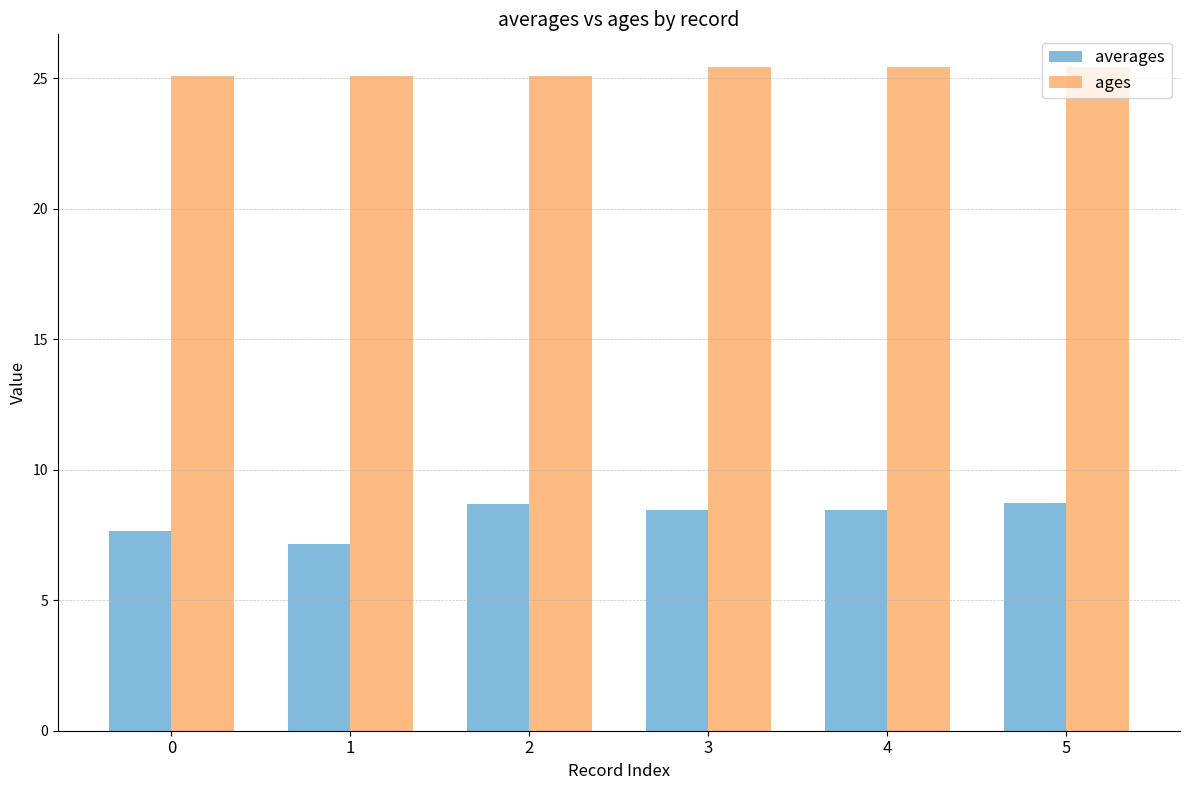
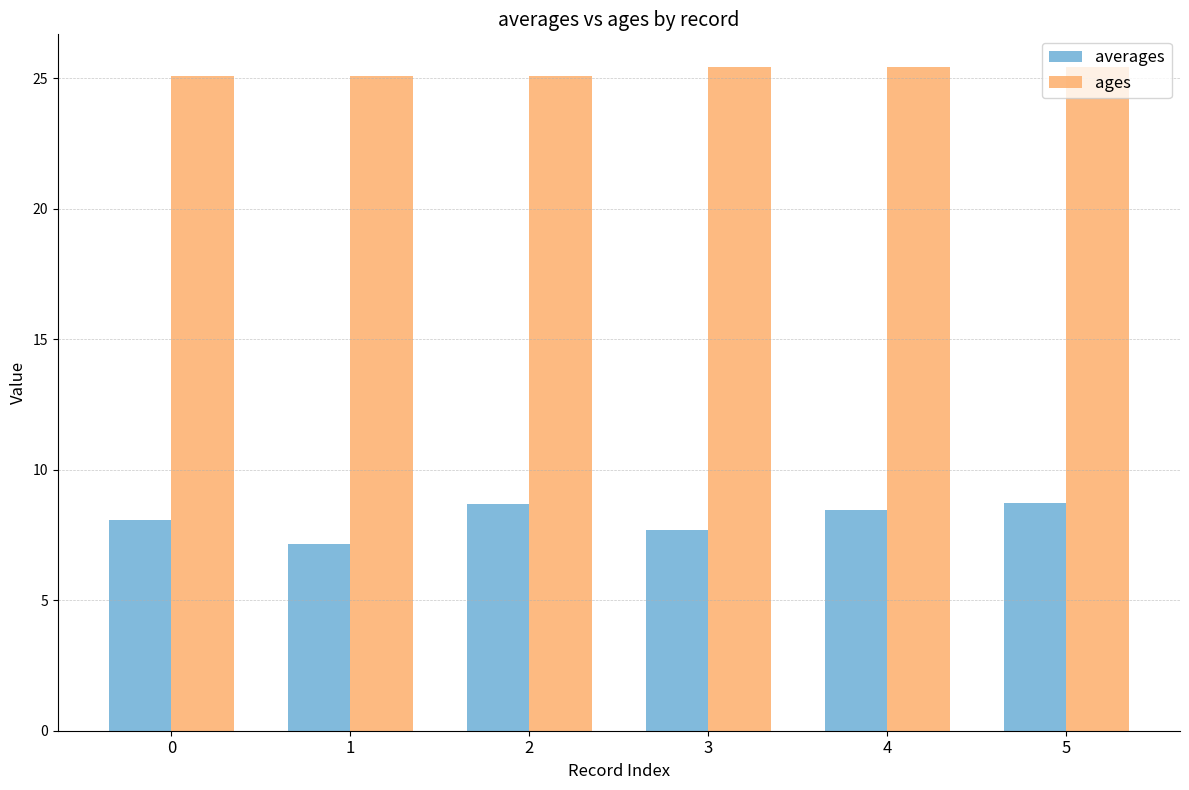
  {
    "averages": {
-     "0": 7.7,
+     "0": 8.1,
      "1": 7.1,
      "2": 8.7,
-     "3": 8.4,
+     "3": 7.7,
      "4": 8.4,
      "5": 8.7
    },
    "ages": {
      "0": 25.1,
      "1": 25.1,
      "2": 25.1,
      "3": 25.4,
      "4": 25.4
    }
  }
